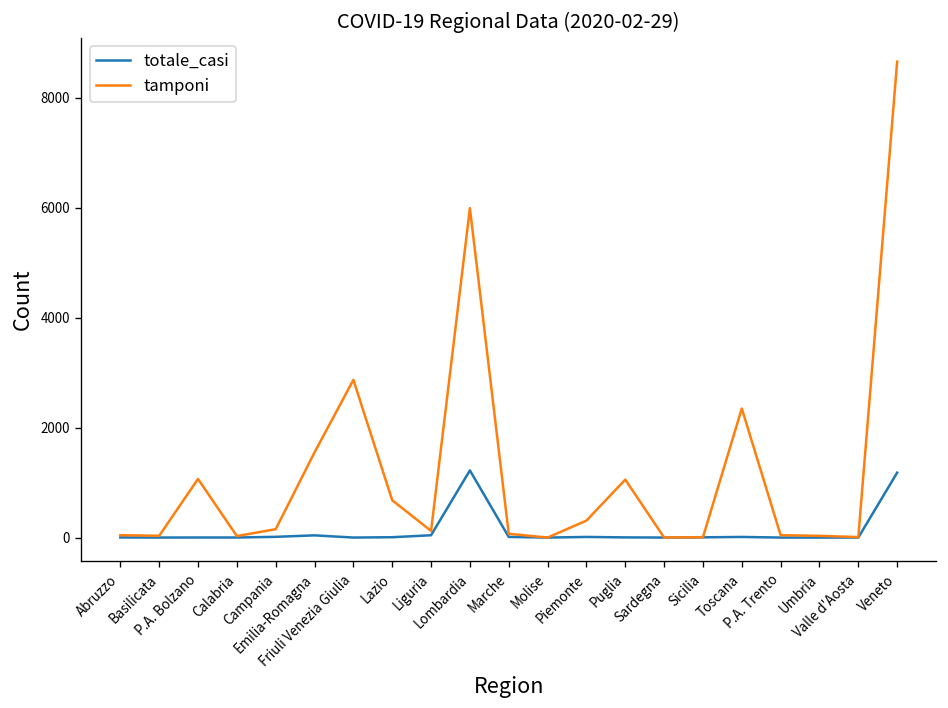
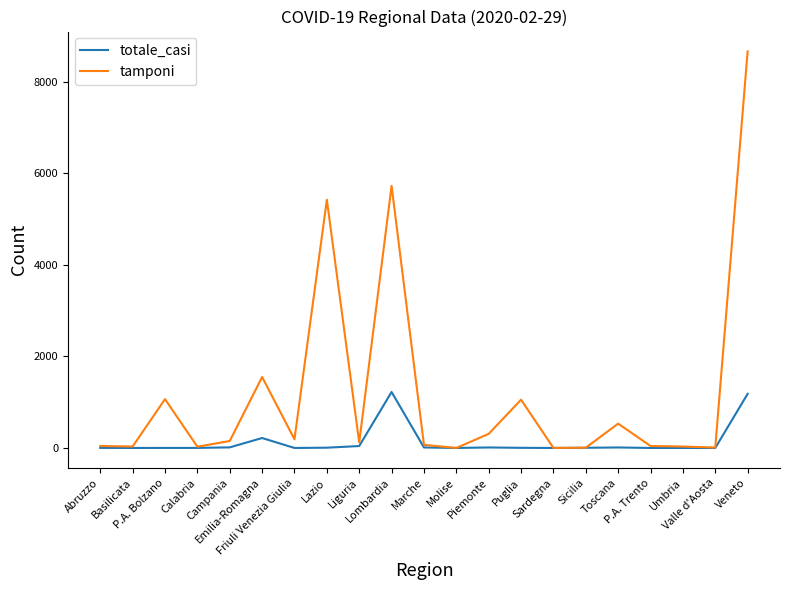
  {
    "totale_casi": {
      "P.A. Bolzano": 0,
      "Campania": 0,
-     "Emilia-Romagna": 0,
+     "Emilia-Romagna": 200,
      "Friuli Venezia Giulia": 0,
      "Lazio": 0,
      "Liguria": 0,
      "Lombardia": 1200,
      "Marche": 0,
      "Piemonte": 0,
      "Puglia": 0,
      "Toscana": 0,
      "Veneto": 1200
    },
    "tamponi": {
      "P.A. Bolzano": 1100,
      "Campania": 200,
      "Emilia-Romagna": 1600,
-     "Friuli Venezia Giulia": 2900,
-     "Lazio": 700,
+     "Friuli Venezia Giulia": 200,
+     "Lazio": 5400,
      "Liguria": 100,
-     "Lombardia": 6000,
+     "Lombardia": 5700,
      "Marche": 100,
      "Piemonte": 300,
      "Puglia": 1100,
-     "Toscana": 2300,
+     "Toscana": 500,
      "Veneto": 8700
    }
  }
